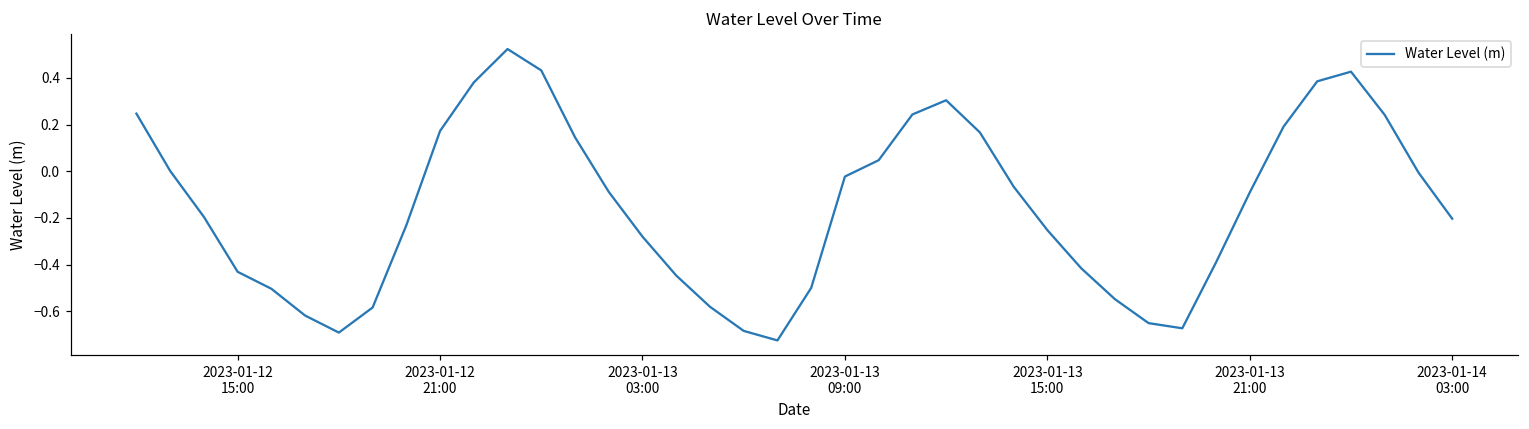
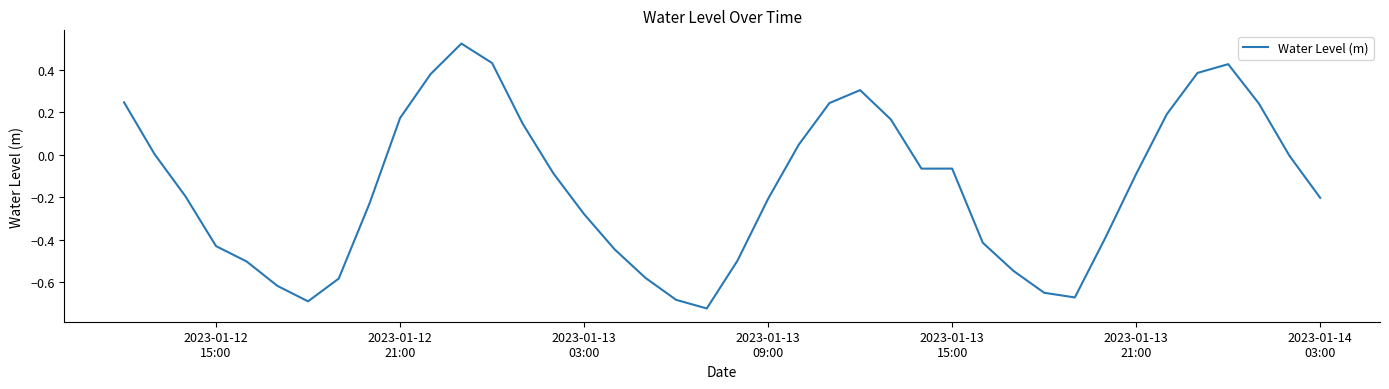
  {
    "2023-01-12 15:00": -0.43,
    "2023-01-12 21:00": 0.17,
    "2023-01-13 03:00": -0.28,
-   "2023-01-13 09:00": -0.02,
-   "2023-01-13 15:00": -0.25,
+   "2023-01-13 09:00": -0.21,
+   "2023-01-13 15:00": -0.07,
    "2023-01-13 21:00": -0.09,
    "2023-01-14 03:00": -0.20
  }
